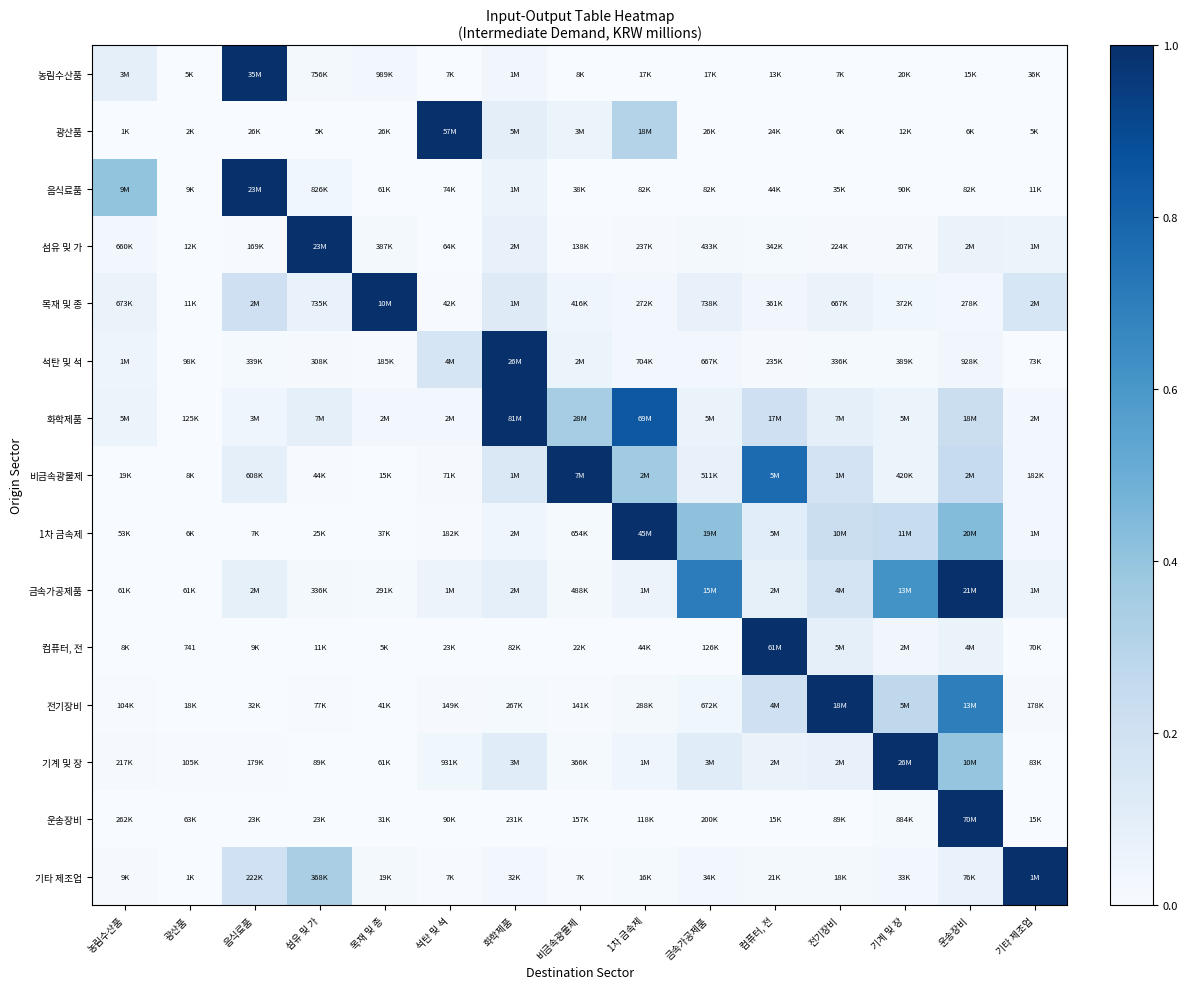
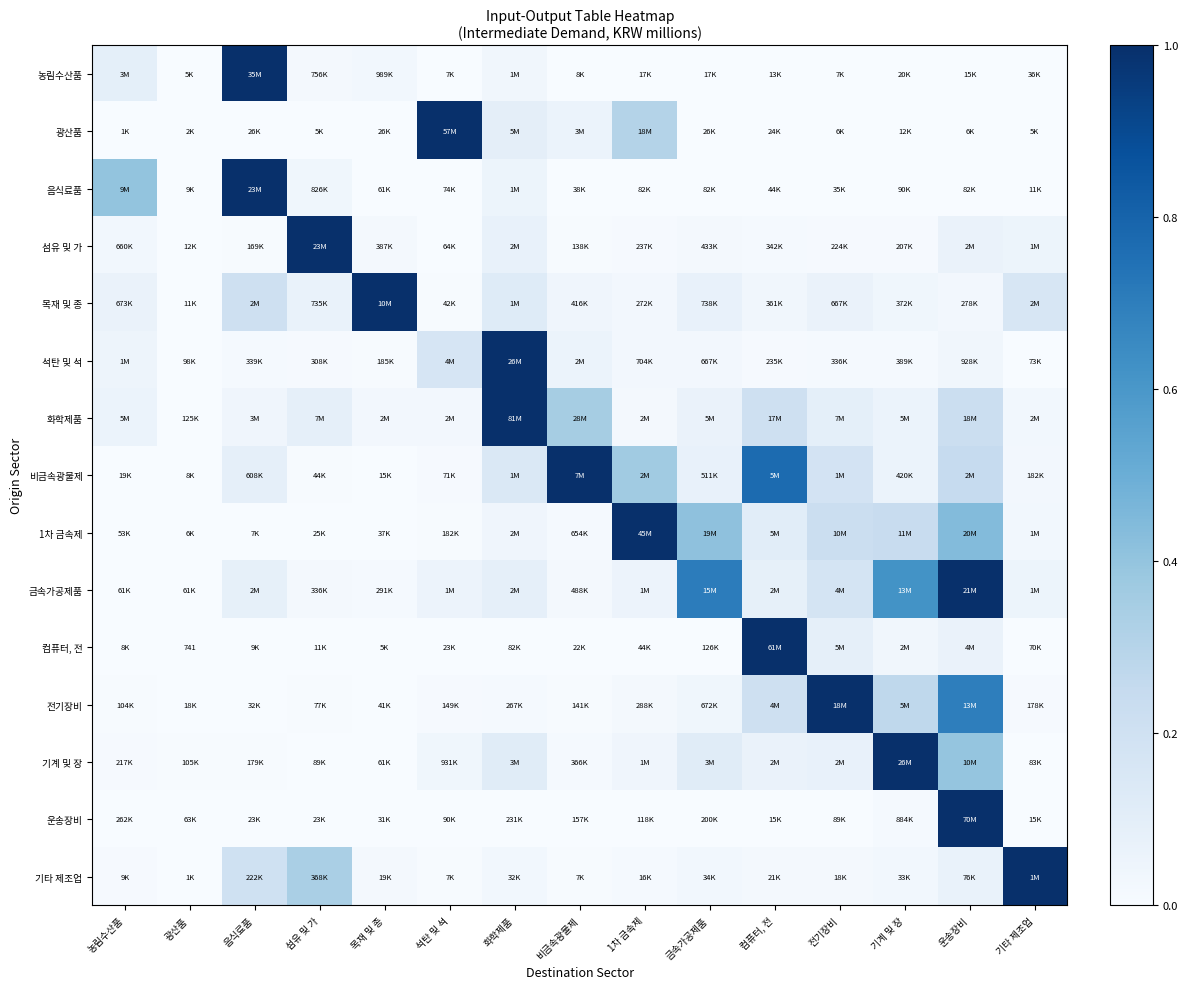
  {
    "화학제품": {
      "농림수산품": "5M",
      "광산품": "125K",
      "음식료품": "3M",
      "섬유 및 가": "7M",
      "목재 및 종": "2M",
      "석탄 및 석": "2M",
      "화학제품": "81M",
      "비금속광물제": "28M",
-     "1차 금속제": "69M",
+     "1차 금속제": "2M",
      "금속가공제품": "5M",
      "컴퓨터, 전": "17M",
      "전기장비": "7M",
      "기계 및 장": "5M",
      "운송장비": "18M",
      "기타 제조업": "2M"
    }
  }
